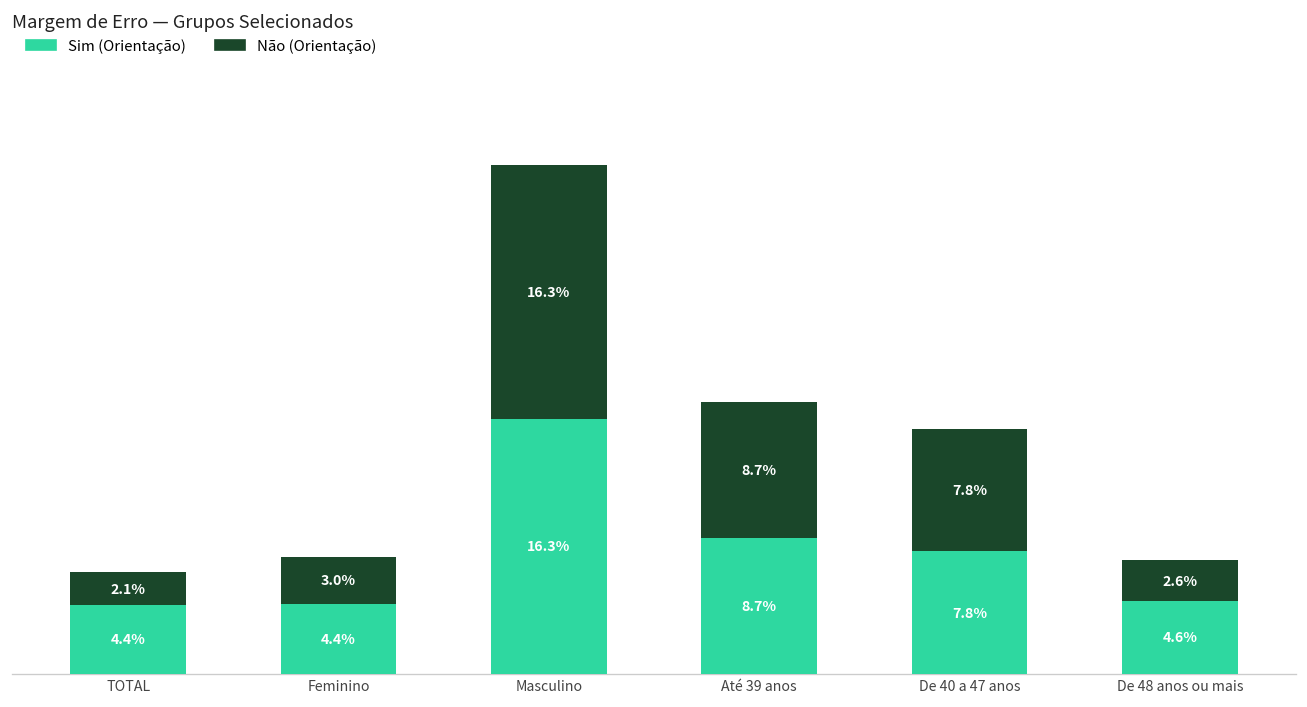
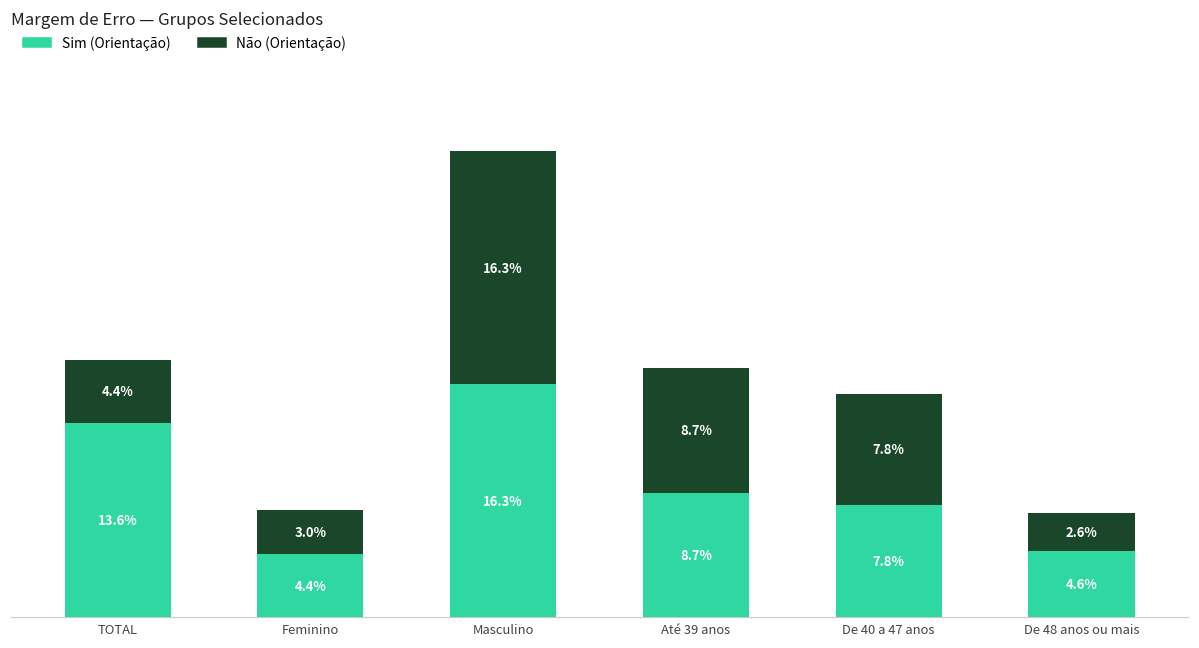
  {
    "Sim (Orientação)": {
-     "TOTAL": "4.4%",
+     "TOTAL": "13.6%",
      "Feminino": "4.4%",
      "Masculino": "16.3%",
      "Até 39 anos": "8.7%",
      "De 40 a 47 anos": "7.8%",
      "De 48 anos ou mais": "4.6%"
    },
    "Não (Orientação)": {
-     "TOTAL": "2.1%",
+     "TOTAL": "4.4%",
      "Feminino": "3.0%",
      "Masculino": "16.3%",
      "Até 39 anos": "8.7%",
      "De 40 a 47 anos": "7.8%",
      "De 48 anos ou mais": "2.6%"
    }
  }
